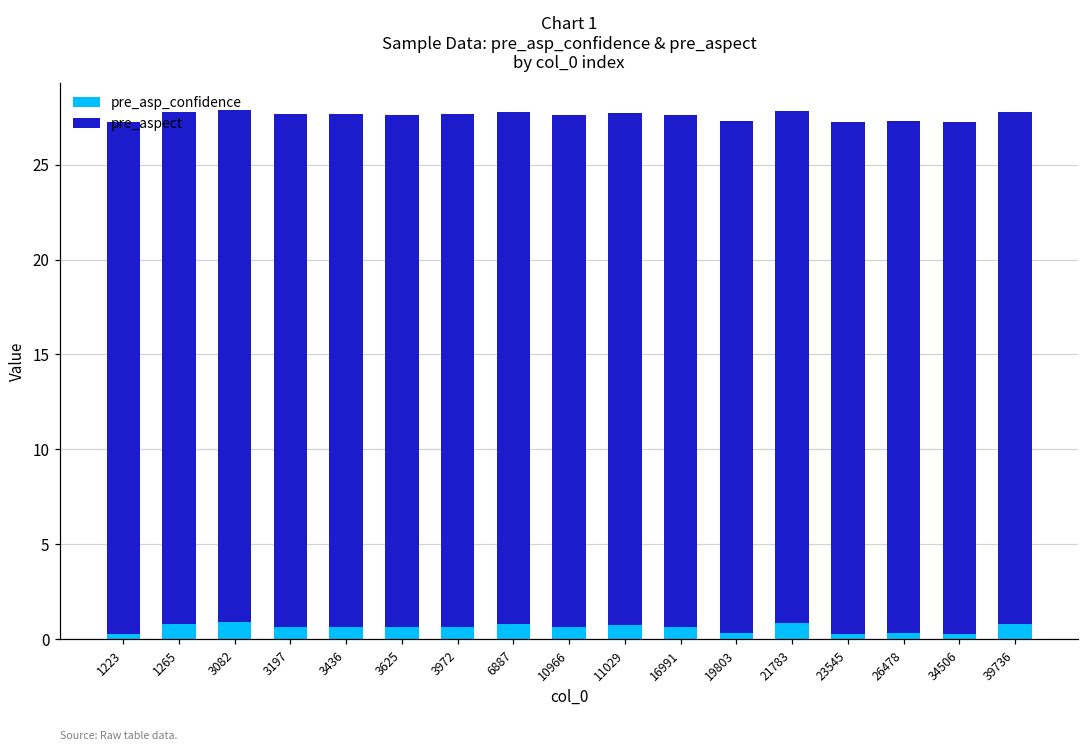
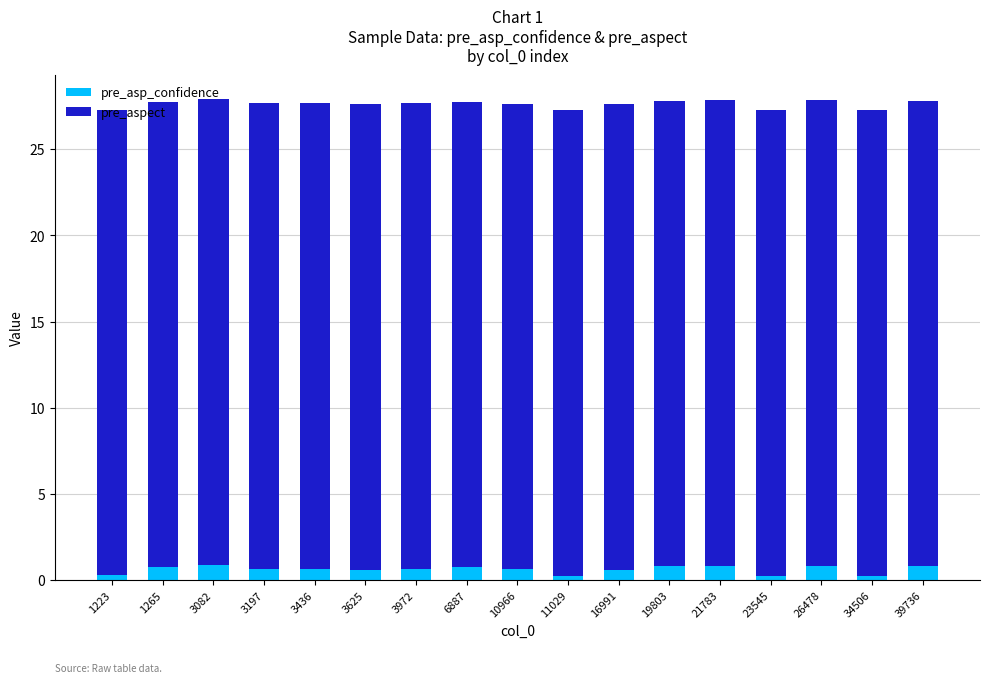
  {
    "pre_asp_confidence": {
      "1223": 0.3,
      "1265": 0.8,
      "3082": 0.9,
      "3197": 0.7,
      "3436": 0.7,
      "3625": 0.6,
      "3972": 0.7,
      "6887": 0.8,
      "10966": 0.6,
-     "11029": 0.8,
+     "11029": 0.3,
      "16991": 0.6,
-     "19803": 0.3,
+     "19803": 0.8,
      "21783": 0.8,
      "23545": 0.3,
-     "26478": 0.3,
+     "26478": 0.8,
      "34506": 0.2,
      "39736": 0.8
    },
    "pre_aspect": {
      "1223": 27.0,
      "1265": 27.0,
      "3082": 27.0,
      "3197": 27.0,
      "3436": 27.0,
      "3625": 27.0,
      "3972": 27.0,
      "6887": 27.0,
      "10966": 27.0,
      "11029": 27.0,
      "16991": 27.0,
      "19803": 27.0,
      "21783": 27.0,
      "23545": 27.0,
      "26478": 27.0,
      "34506": 27.0,
      "39736": 27.0
    }
  }
